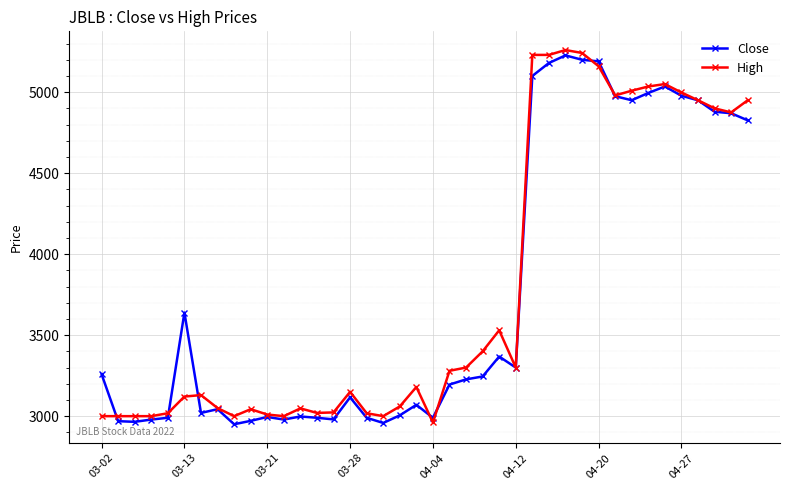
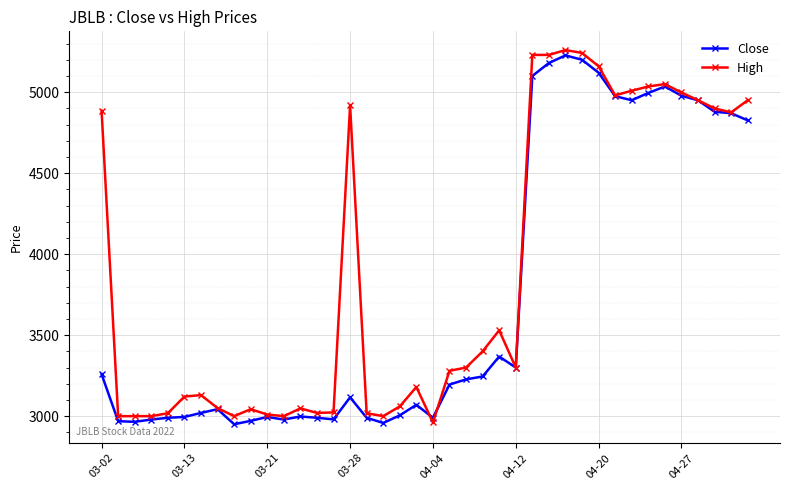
  {
    "Close": {
      "03-02": 3260,
-     "03-13": 3640,
+     "03-13": 3000,
      "03-28": 3120,
      "04-04": 2990,
-     "04-20": 5190,
+     "04-20": 5120,
      "04-27": 4980
    },
    "High": {
-     "03-02": 3000,
+     "03-02": 4890,
      "03-13": 3120,
-     "03-28": 3150,
+     "03-28": 4920,
      "04-04": 2960,
      "04-20": 5160,
      "04-27": 5000
    }
  }
